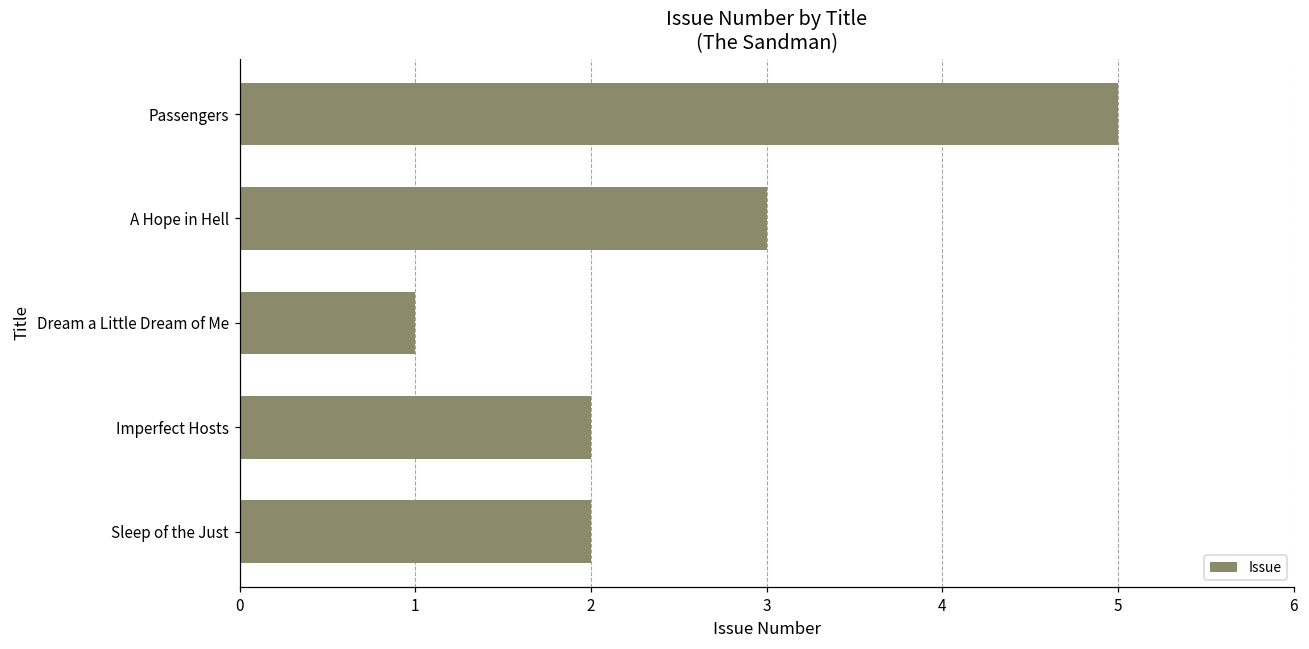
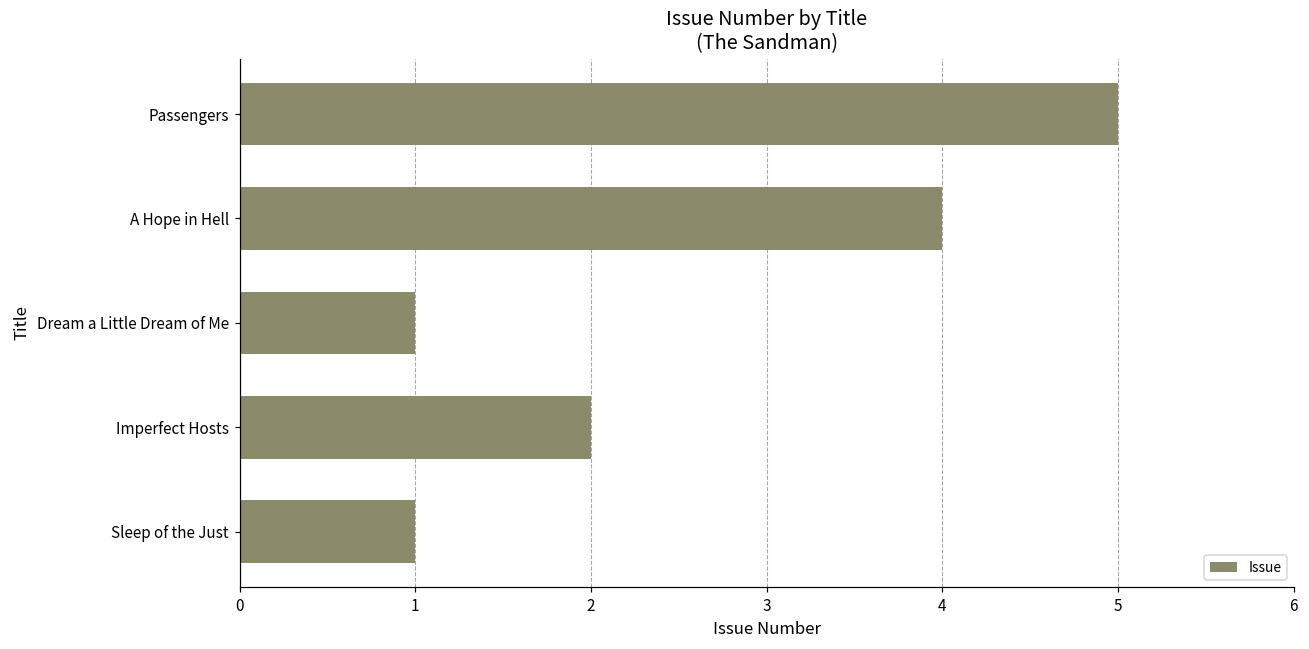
  {
    "Passengers": 5,
-   "A Hope in Hell": 3,
+   "A Hope in Hell": 4,
    "Dream a Little Dream of Me": 1,
    "Imperfect Hosts": 2,
-   "Sleep of the Just": 2
+   "Sleep of the Just": 1
  }
